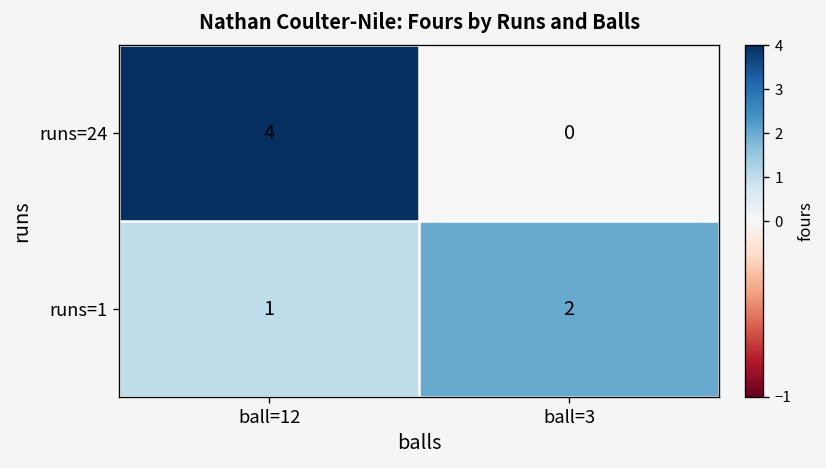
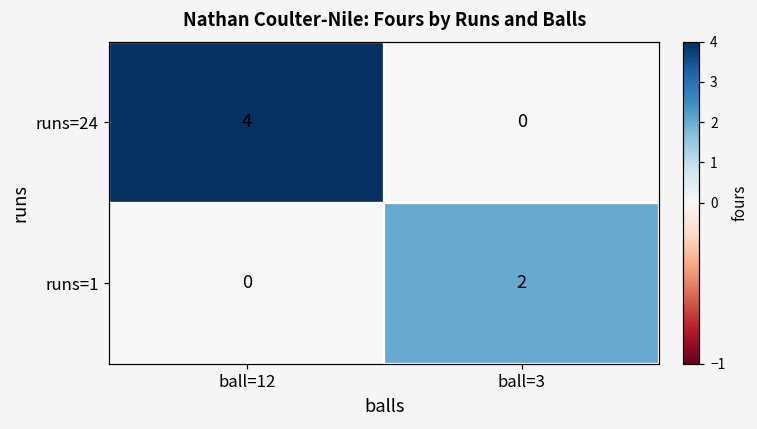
  {
    "runs=24": {
      "ball=12": 4,
      "ball=3": 0
    },
    "runs=1": {
-     "ball=12": 1,
+     "ball=12": 0,
      "ball=3": 2
    }
  }
